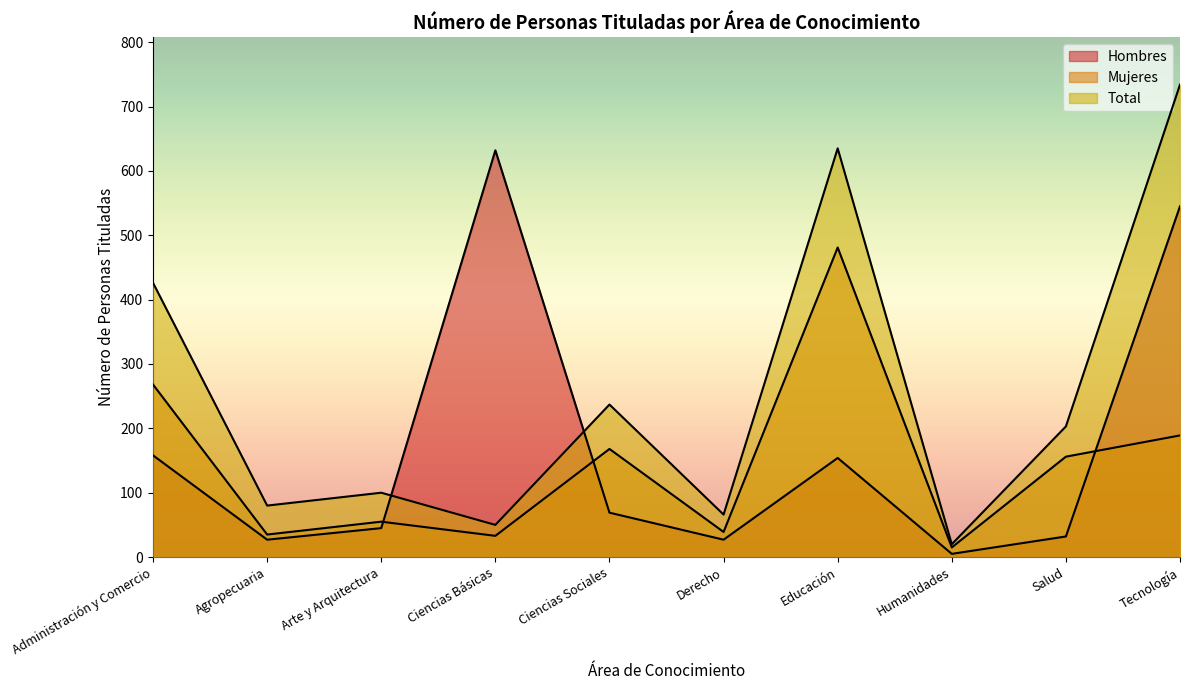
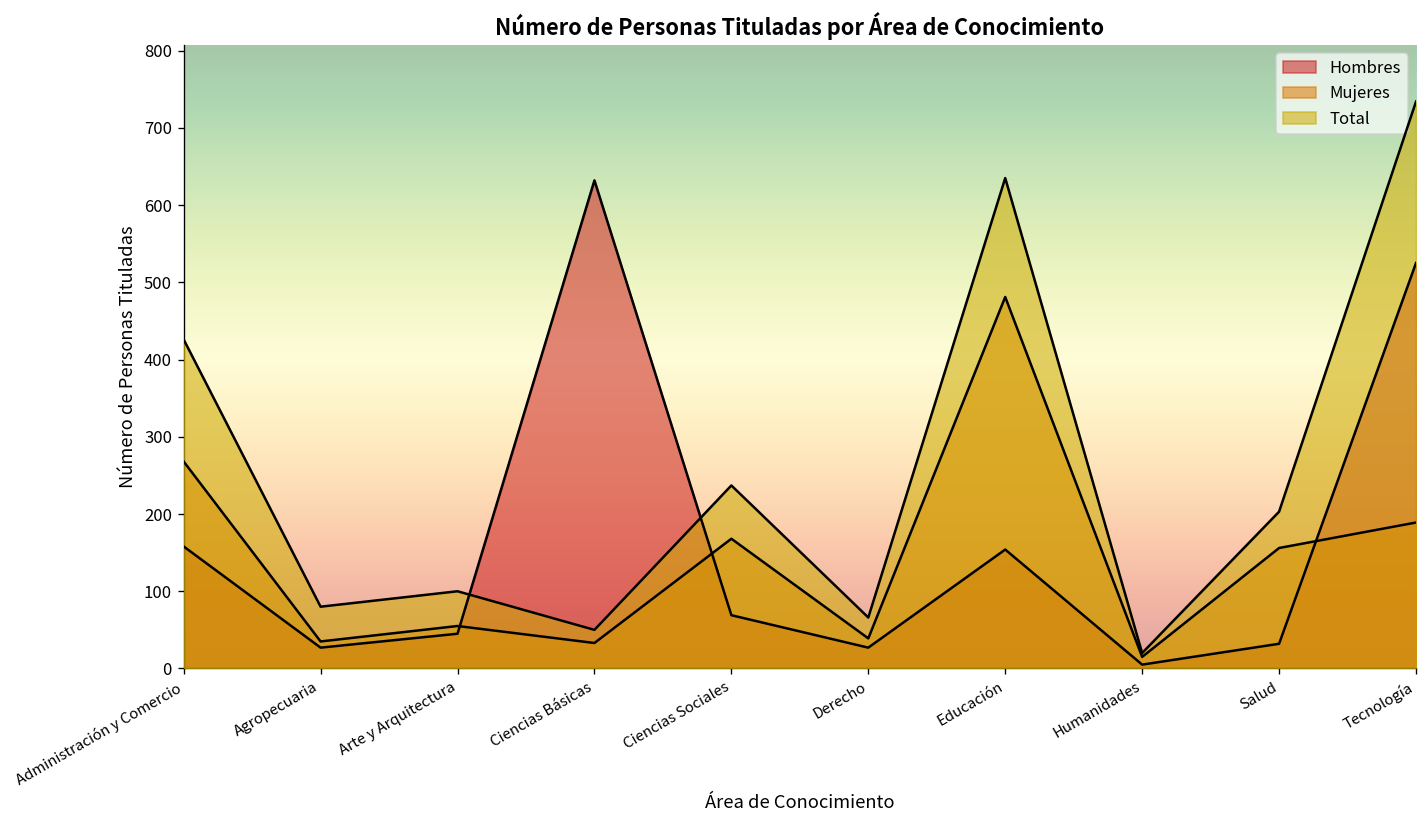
  {
    "Hombres": {
      "Administración y Comercio": 160,
      "Agropecuaria": 30,
      "Arte y Arquitectura": 50,
      "Ciencias Básicas": 630,
      "Ciencias Sociales": 70,
      "Derecho": 30,
      "Educación": 150,
      "Humanidades": 10,
      "Salud": 30,
-     "Tecnología": 550
+     "Tecnología": 530
    }
  }
